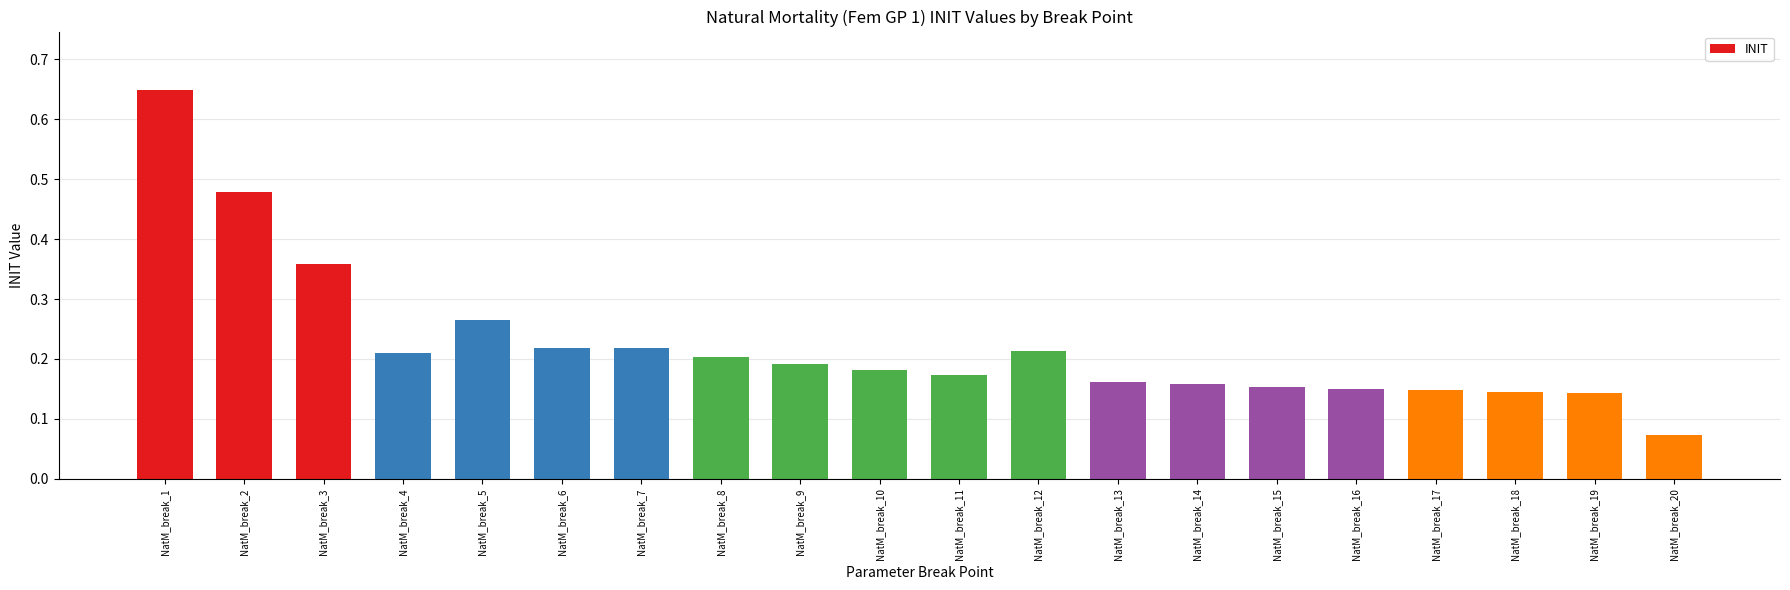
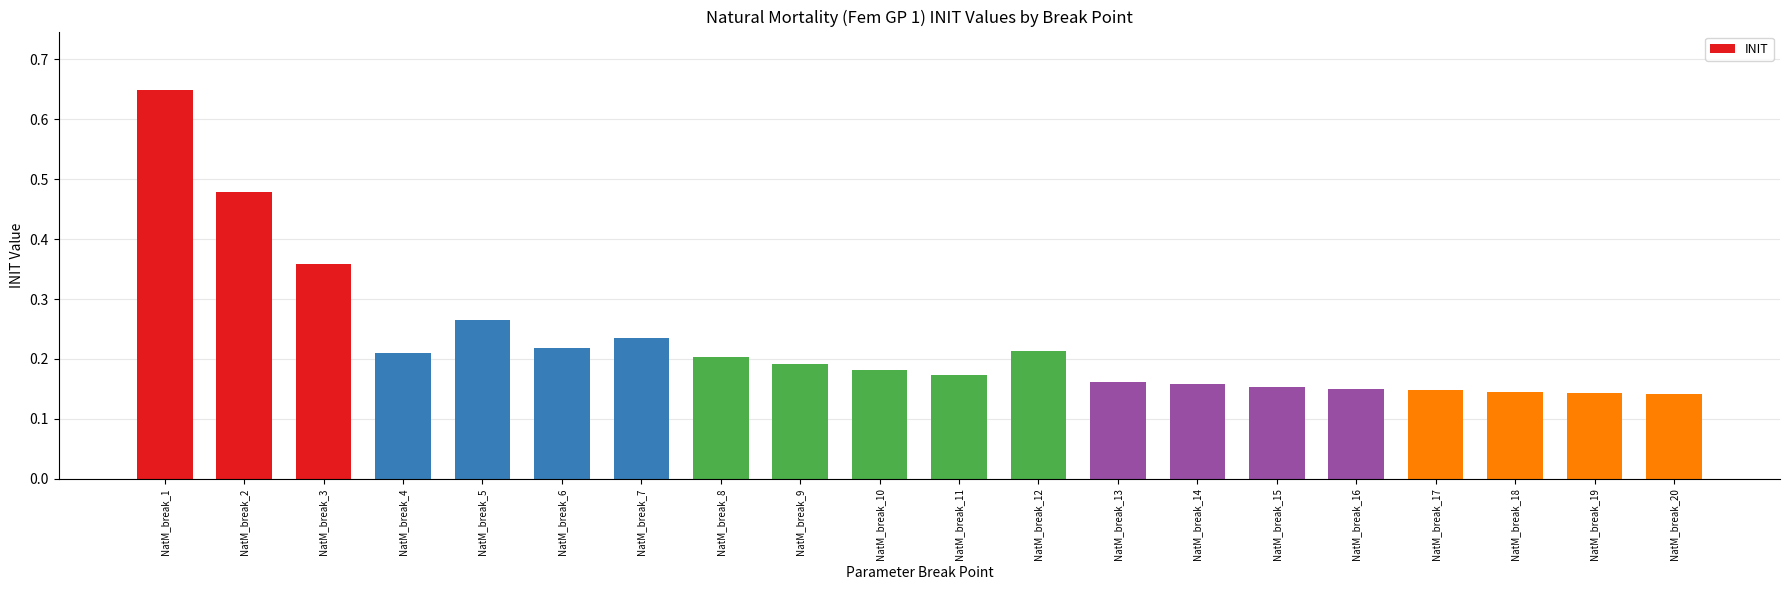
  {
    "NatM_break_1": 0.65,
    "NatM_break_2": 0.48,
    "NatM_break_3": 0.36,
    "NatM_break_4": 0.21,
    "NatM_break_5": 0.26,
    "NatM_break_6": 0.22,
-   "NatM_break_7": 0.22,
+   "NatM_break_7": 0.23,
    "NatM_break_8": 0.20,
    "NatM_break_9": 0.19,
    "NatM_break_10": 0.18,
    "NatM_break_11": 0.17,
    "NatM_break_12": 0.21,
    "NatM_break_13": 0.16,
    "NatM_break_14": 0.16,
    "NatM_break_15": 0.15,
    "NatM_break_16": 0.15,
    "NatM_break_17": 0.15,
    "NatM_break_18": 0.14,
    "NatM_break_19": 0.14,
-   "NatM_break_20": 0.07
+   "NatM_break_20": 0.14
  }
